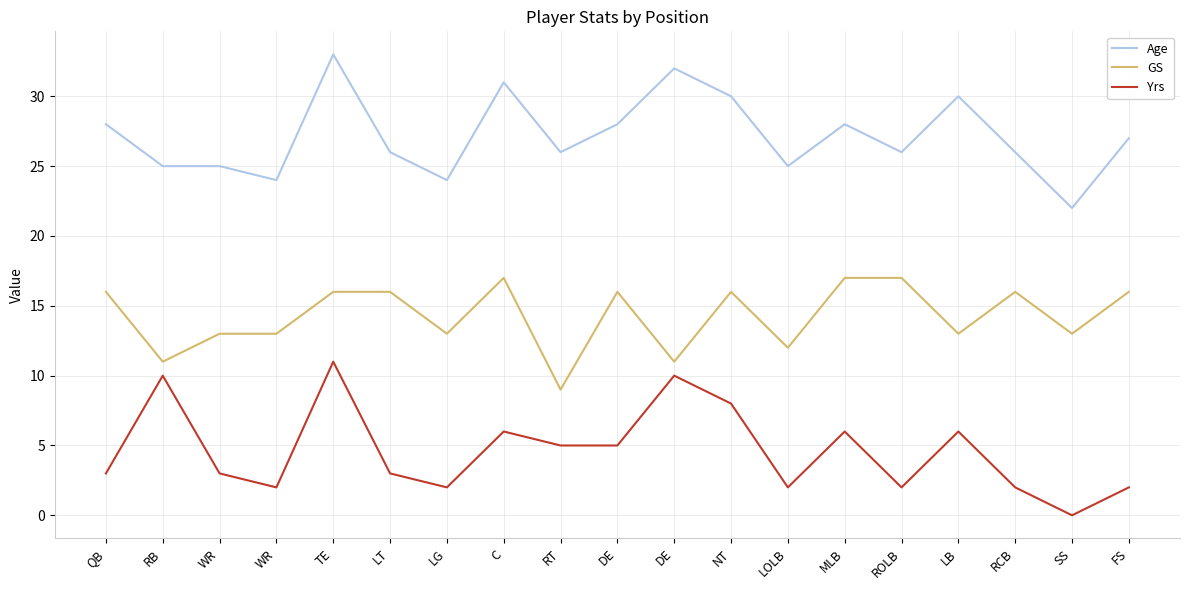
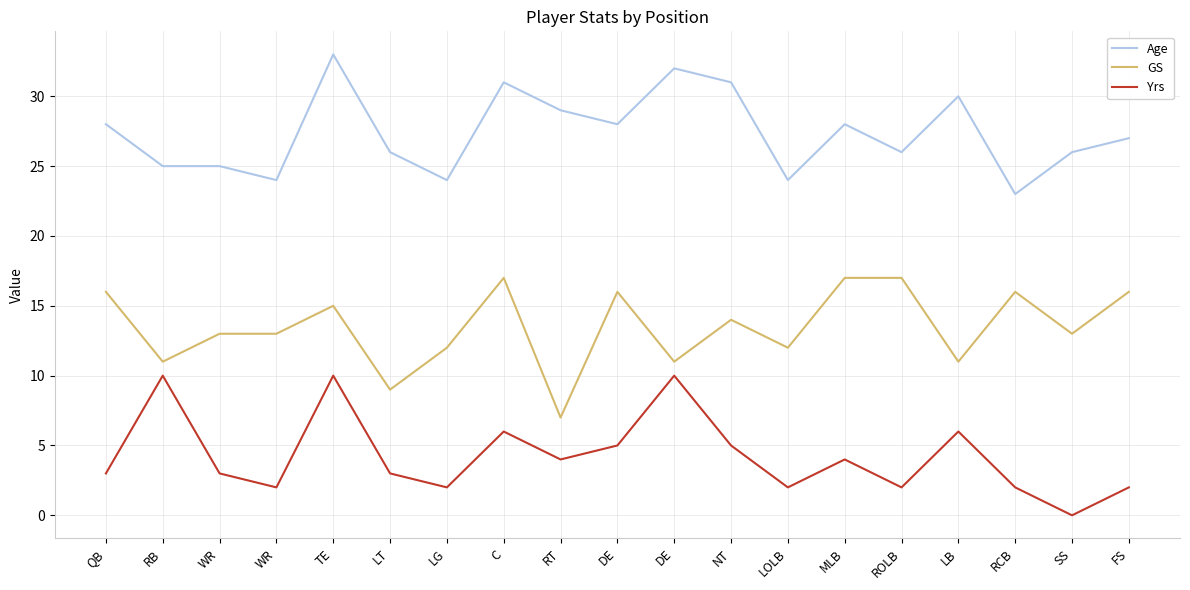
  {
    "Age": {
      "QB": 28,
      "RB": 25,
      "TE": 33,
      "LT": 26,
      "LG": 24,
      "C": 31,
-     "RT": 26,
-     "NT": 30,
-     "LOLB": 25,
+     "RT": 29,
+     "NT": 31,
+     "LOLB": 24,
      "MLB": 28,
      "ROLB": 26,
      "LB": 30,
-     "RCB": 26,
-     "SS": 22,
+     "RCB": 23,
+     "SS": 26,
      "FS": 27
    },
    "GS": {
      "QB": 16,
      "RB": 11,
-     "TE": 16,
-     "LT": 16,
-     "LG": 13,
+     "TE": 15,
+     "LT": 9,
+     "LG": 12,
      "C": 17,
-     "RT": 9,
-     "NT": 16,
+     "RT": 7,
+     "NT": 14,
      "LOLB": 12,
      "MLB": 17,
      "ROLB": 17,
-     "LB": 13,
+     "LB": 11,
      "RCB": 16,
      "SS": 13,
      "FS": 16
    },
    "Yrs": {
      "QB": 3,
      "RB": 10,
-     "TE": 11,
+     "TE": 10,
      "LT": 3,
      "LG": 2,
      "C": 6,
-     "RT": 5,
-     "NT": 8,
+     "RT": 4,
+     "NT": 5,
      "LOLB": 2,
-     "MLB": 6,
+     "MLB": 4,
      "ROLB": 2,
      "LB": 6,
      "RCB": 2,
      "SS": 0,
      "FS": 2
    }
  }
